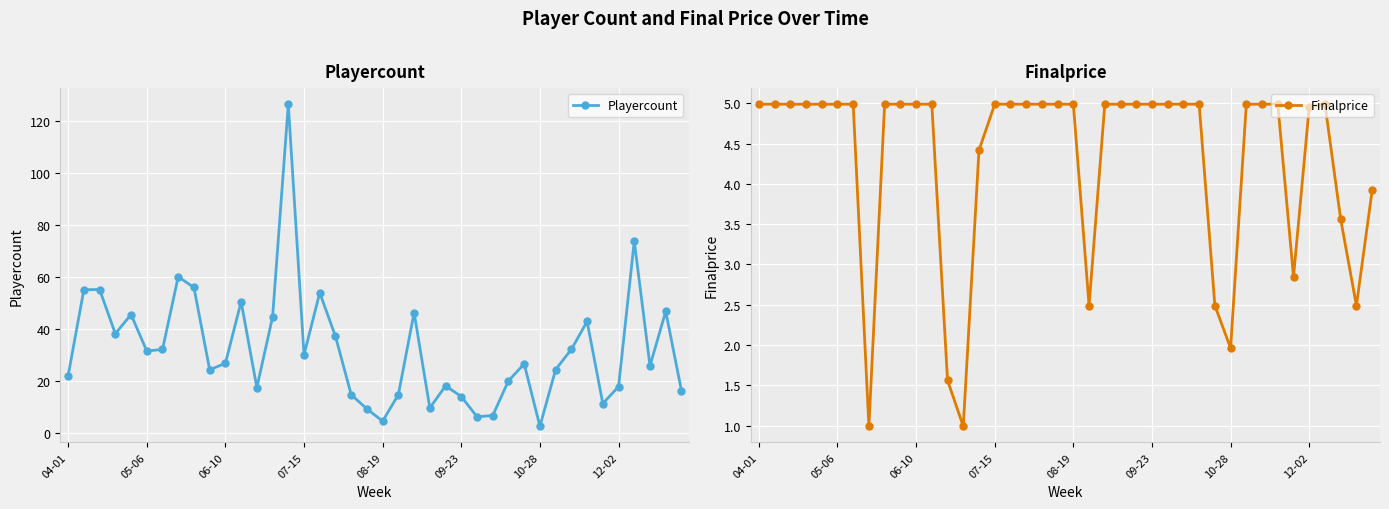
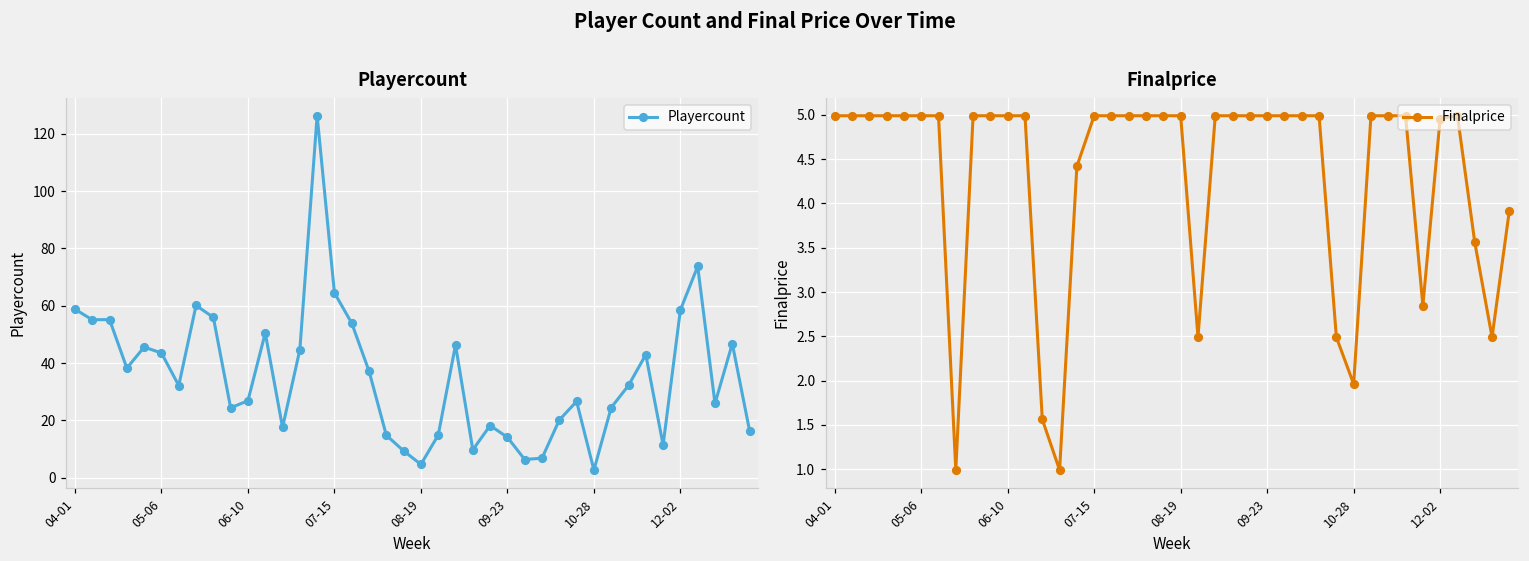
  {
    "Playercount": {
-     "04-01": 22,
-     "05-06": 32,
+     "04-01": 59,
+     "05-06": 44,
      "06-10": 27,
-     "07-15": 30,
+     "07-15": 65,
      "08-19": 5,
      "09-23": 14,
      "10-28": 3,
-     "12-02": 18
+     "12-02": 59
    },
    "Finalprice": {
      "04-01": 5.0,
      "05-06": 5.0,
      "06-10": 5.0,
      "07-15": 5.0,
      "08-19": 5.0,
      "09-23": 5.0,
      "10-28": 2.0
    }
  }
